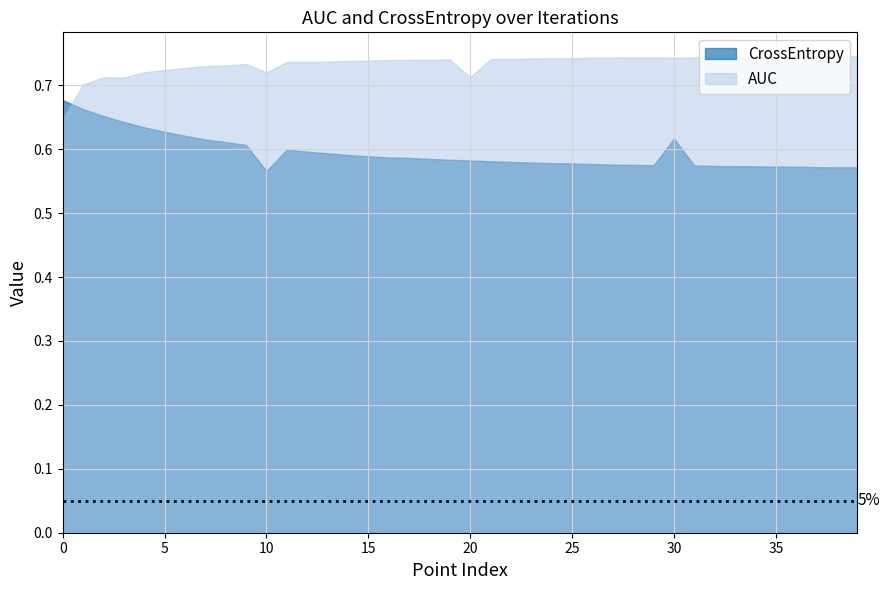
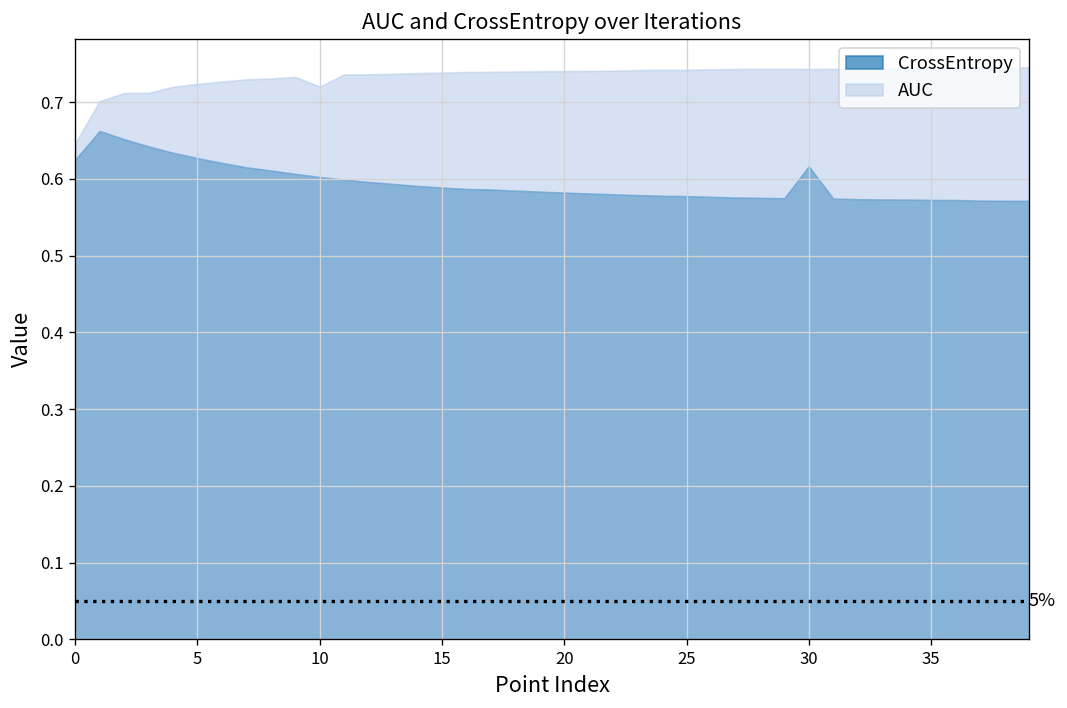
  {
    "CrossEntropy": {
-     "0": 0.68,
+     "0": 0.63,
      "5": 0.63,
-     "10": 0.57,
+     "10": 0.60,
      "15": 0.59,
      "20": 0.58,
      "25": 0.58,
      "30": 0.62,
      "35": 0.57
    },
    "AUC": {
      "0": 0.65,
      "5": 0.72,
      "10": 0.72,
      "15": 0.74,
-     "20": 0.71,
+     "20": 0.74,
      "25": 0.74,
      "30": 0.74
    }
  }
